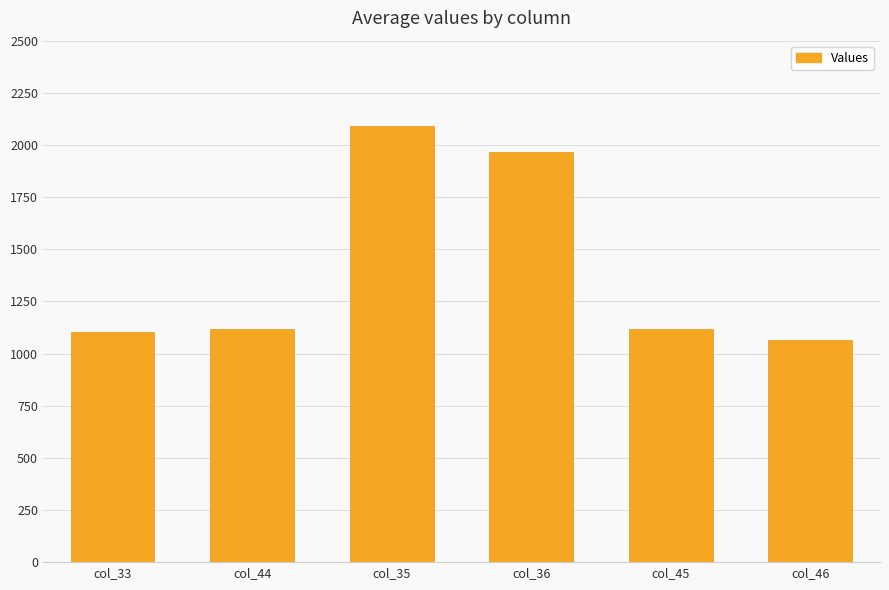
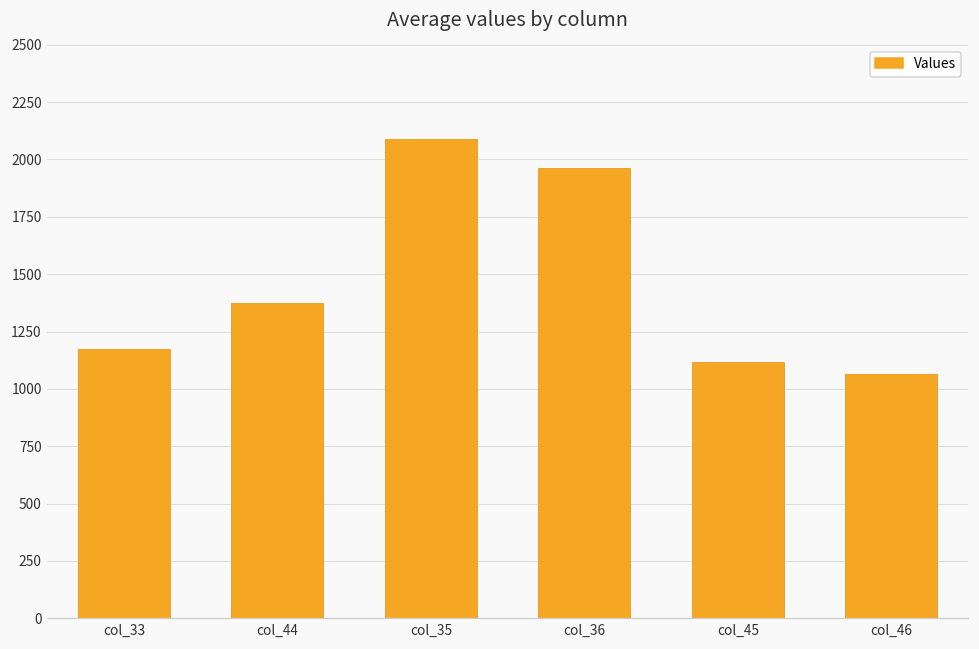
  {
-   "col_33": 1100,
-   "col_44": 1120,
+   "col_33": 1170,
+   "col_44": 1370,
    "col_35": 2090,
    "col_36": 1960,
    "col_45": 1120,
    "col_46": 1070
  }
